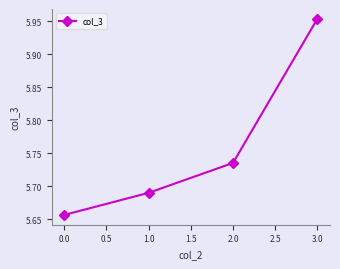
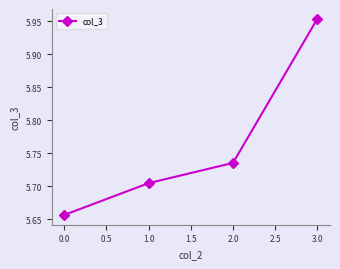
  {
    "0.0": 5.66,
-   "1.0": 5.69,
+   "1.0": 5.71,
    "2.0": 5.74,
    "3.0": 5.95
  }
